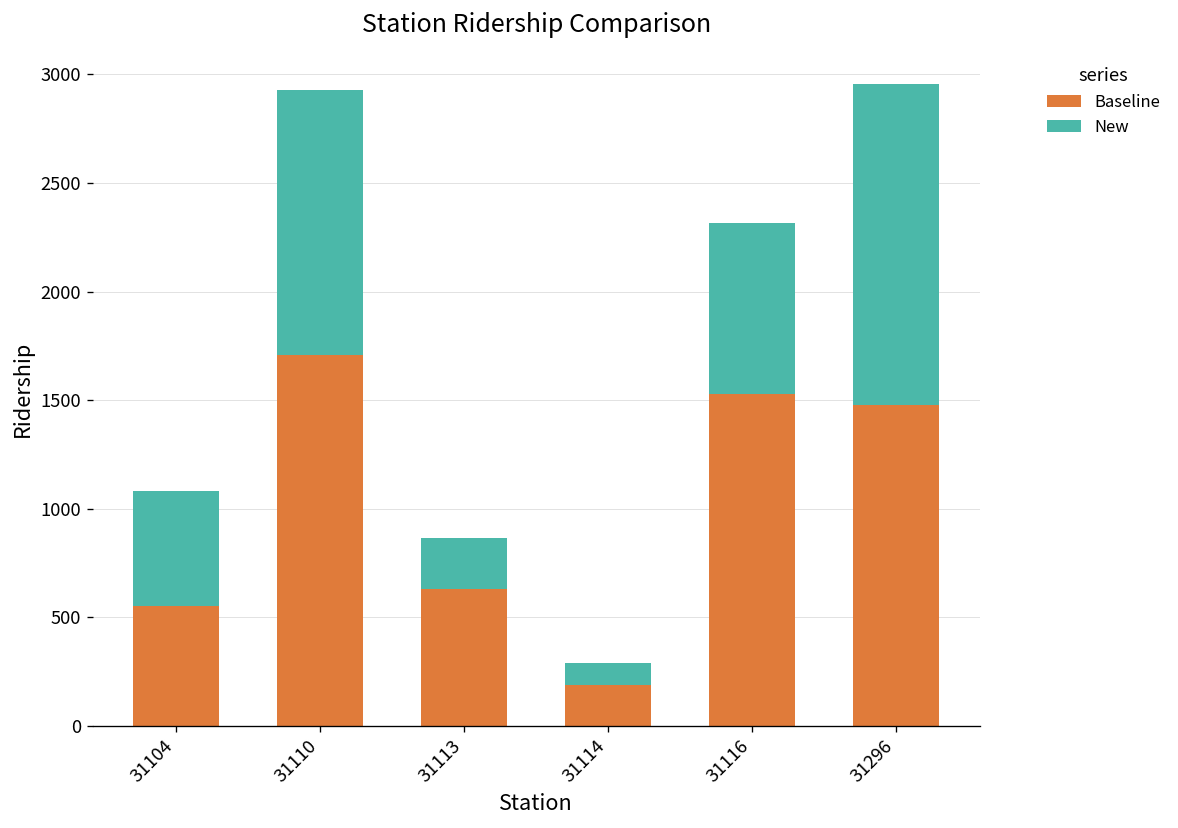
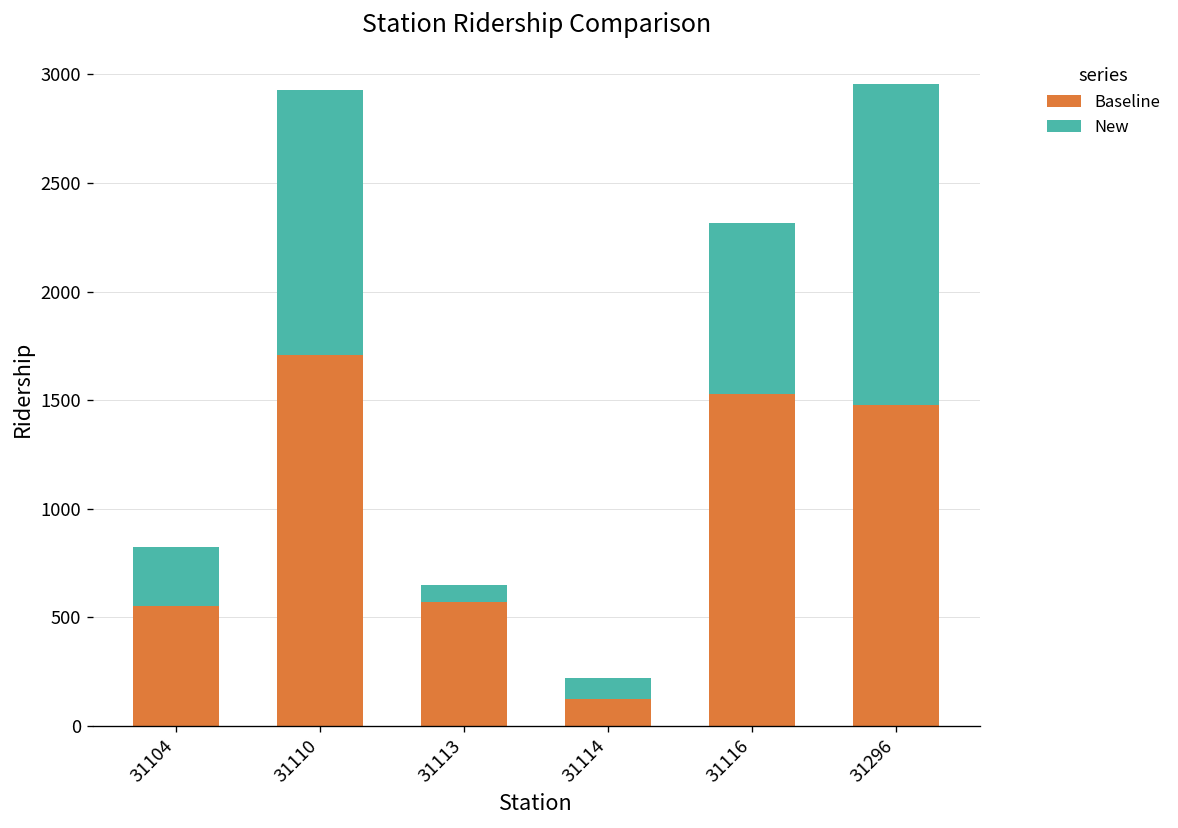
  {
    "Baseline": {
      "31104": 550,
      "31110": 1710,
-     "31113": 630,
-     "31114": 190,
+     "31113": 570,
+     "31114": 120,
      "31116": 1530,
      "31296": 1480
    },
    "New": {
-     "31104": 530,
+     "31104": 270,
      "31110": 1220,
-     "31113": 240,
+     "31113": 80,
      "31114": 100,
      "31116": 780,
      "31296": 1480
    }
  }
